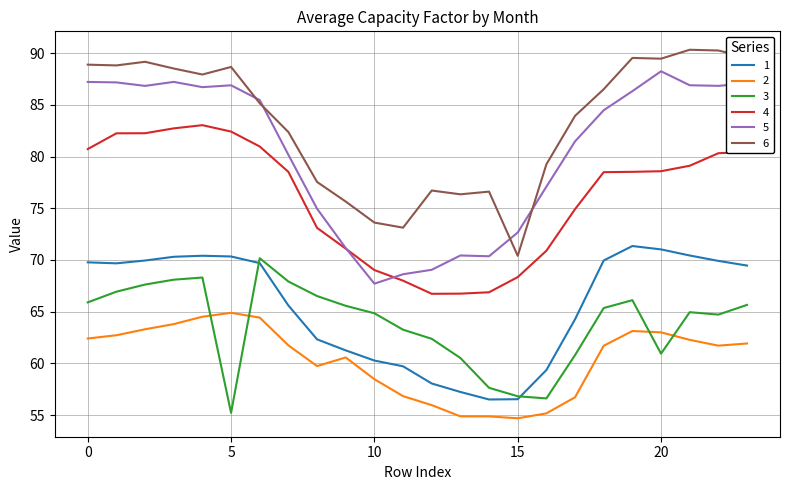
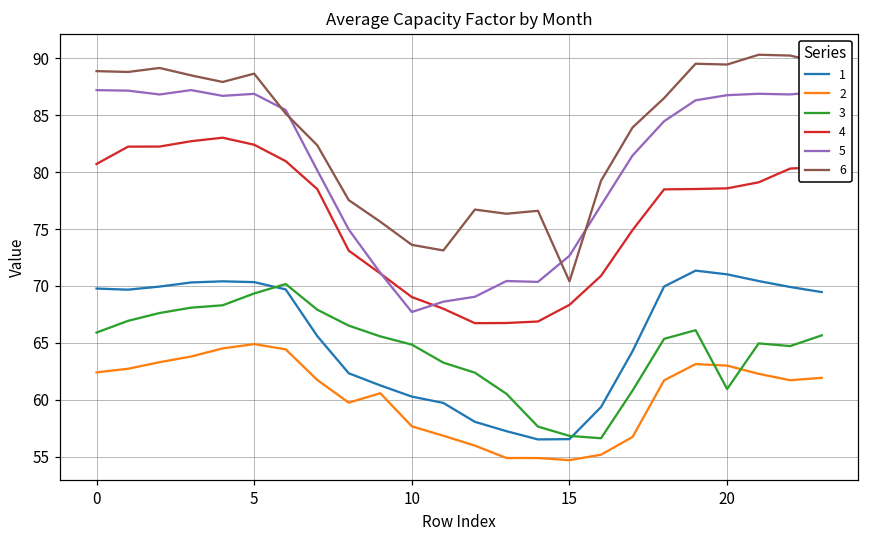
  {
    "1": {
      "0": 69.8,
      "5": 70.3,
      "10": 60.3,
      "15": 56.5,
      "20": 71.0
    },
    "2": {
      "0": 62.4,
      "5": 64.9,
-     "10": 58.5,
+     "10": 57.7,
      "15": 54.7,
      "20": 63.0
    },
    "3": {
      "0": 65.9,
-     "5": 55.2,
+     "5": 69.3,
      "10": 64.8,
      "15": 56.8,
      "20": 60.9
    },
    "4": {
      "0": 80.7,
      "5": 82.4,
      "10": 69.0,
      "15": 68.3,
      "20": 78.6
    },
    "5": {
      "0": 87.2,
      "5": 86.9,
      "10": 67.7,
      "15": 72.7,
-     "20": 88.2
+     "20": 86.8
    },
    "6": {
      "0": 88.9,
      "5": 88.7,
      "10": 73.6,
      "15": 70.4,
      "20": 89.5
    }
  }
